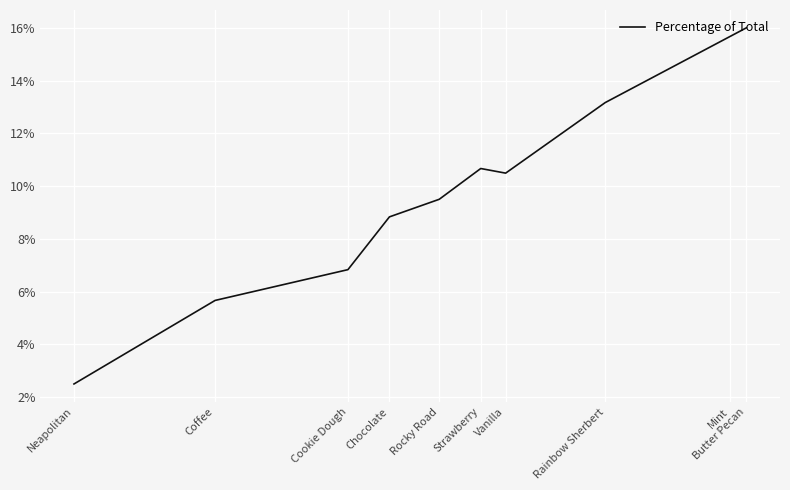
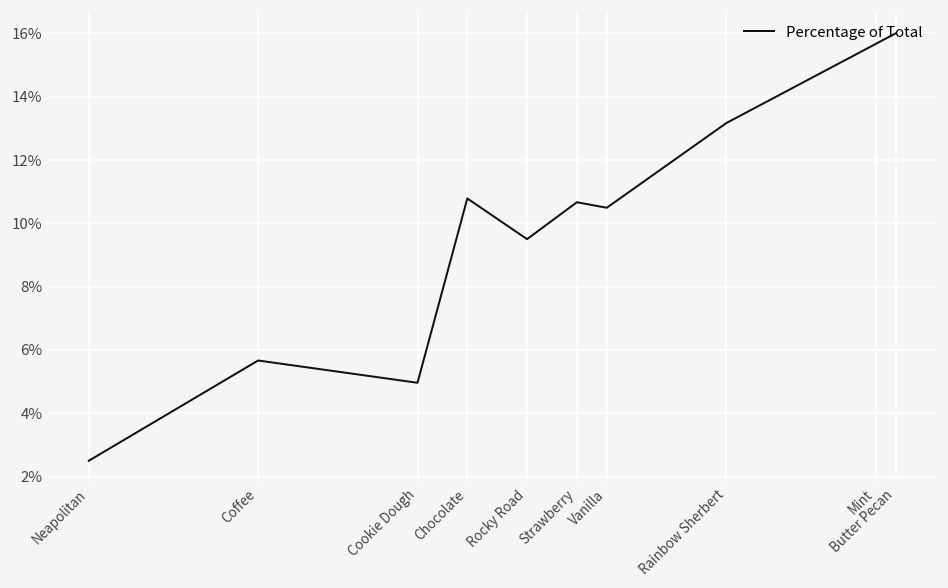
  {
    "Neapolitan": "2.5%",
    "Coffee": "5.7%",
-   "Cookie Dough": "6.8%",
-   "Chocolate": "8.8%",
+   "Cookie Dough": "5.0%",
+   "Chocolate": "10.8%",
    "Rocky Road": "9.5%",
    "Strawberry": "10.7%",
    "Vanilla": "10.5%",
    "Rainbow Sherbert": "13.2%",
    "Mint": "15.7%",
    "Butter Pecan": "16.0%"
  }
